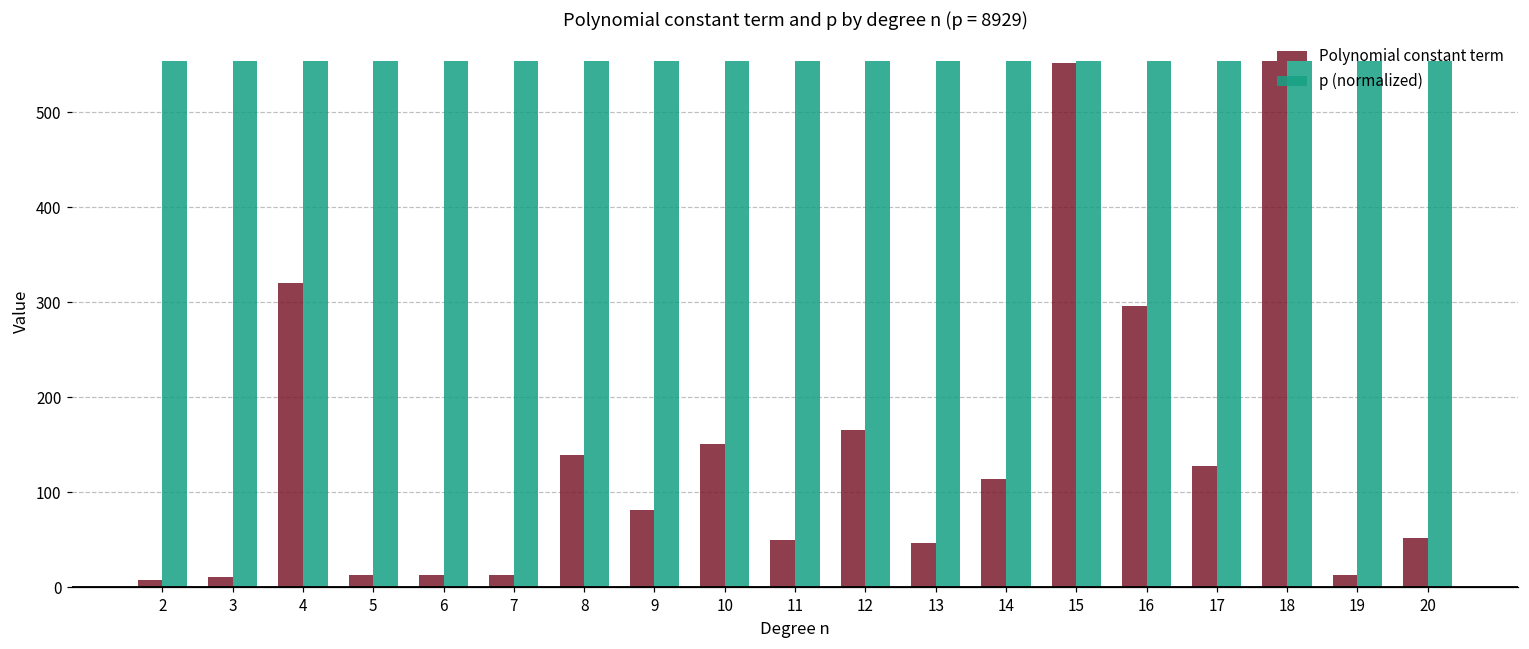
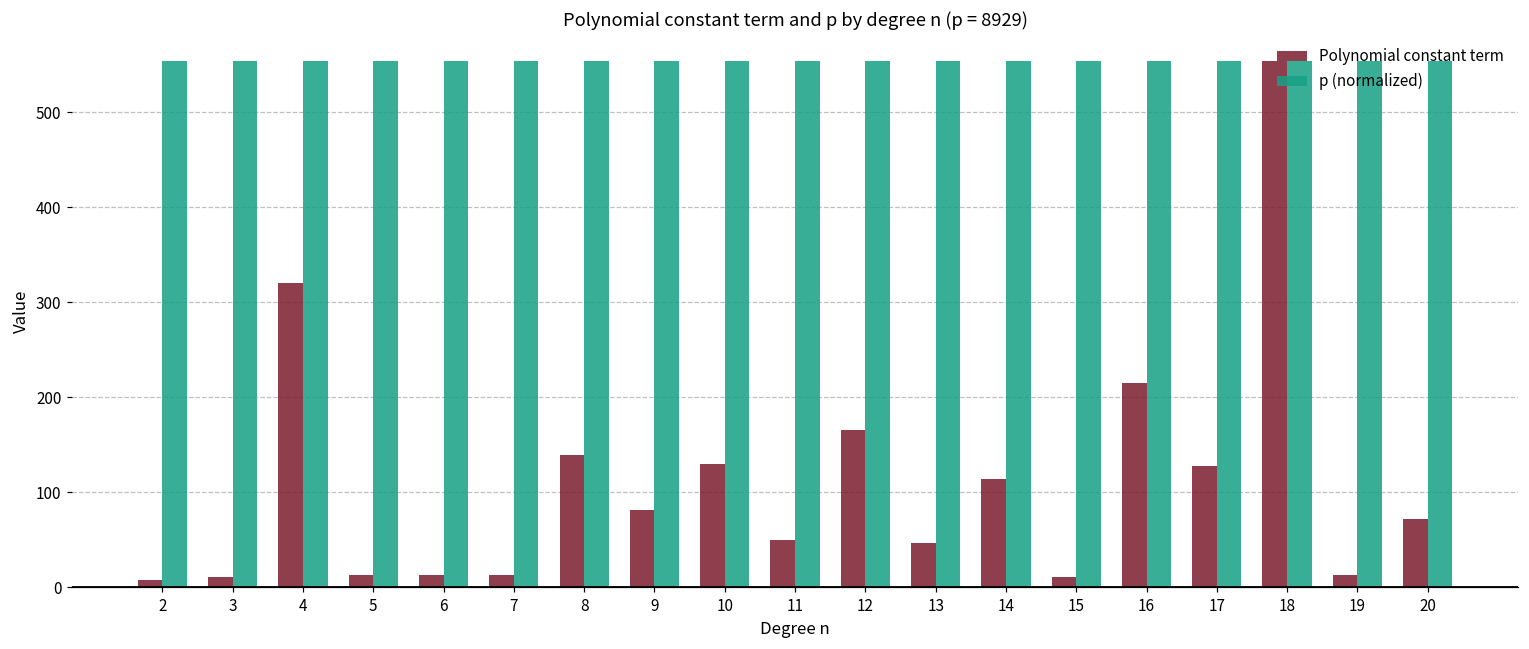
  {
    "Polynomial constant term": {
      "2": 10,
      "3": 10,
      "4": 320,
      "5": 10,
      "6": 10,
      "7": 10,
      "8": 140,
      "9": 80,
-     "10": 150,
+     "10": 130,
      "11": 50,
      "12": 170,
      "13": 50,
      "14": 110,
-     "15": 550,
-     "16": 300,
+     "15": 10,
+     "16": 220,
      "17": 130,
      "18": 550,
      "19": 10,
-     "20": 50
+     "20": 70
    },
    "p (normalized)": {
      "2": 550,
      "3": 550,
      "4": 550,
      "5": 550,
      "6": 550,
      "7": 550,
      "8": 550,
      "9": 550,
      "10": 550,
      "11": 550,
      "12": 550,
      "13": 550,
      "14": 550,
      "15": 550,
      "16": 550,
      "17": 550,
      "18": 550,
      "19": 550,
      "20": 550
    }
  }
